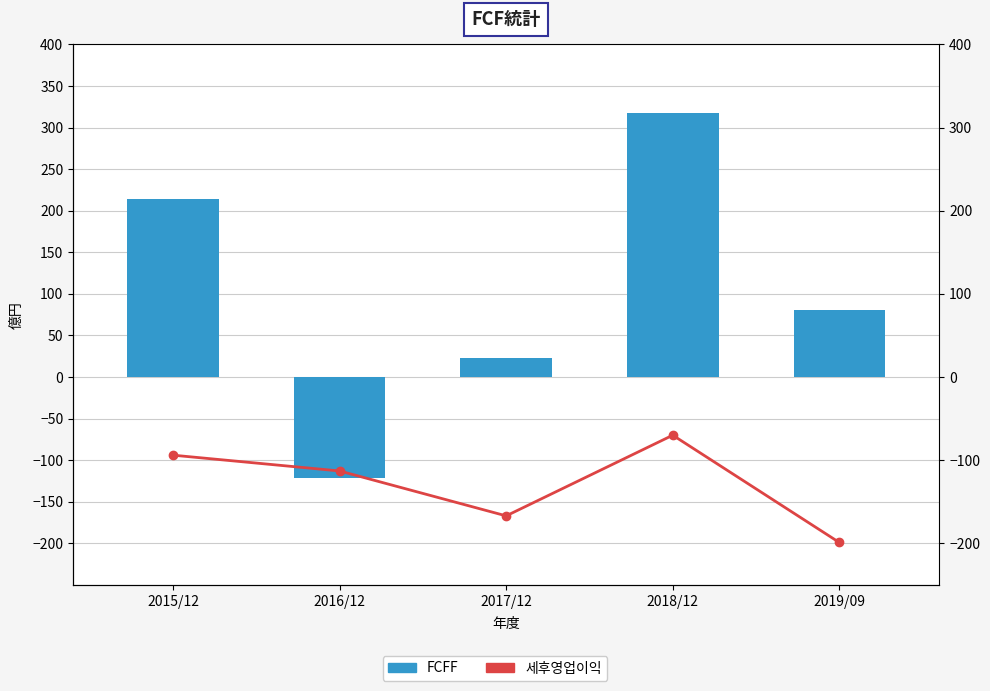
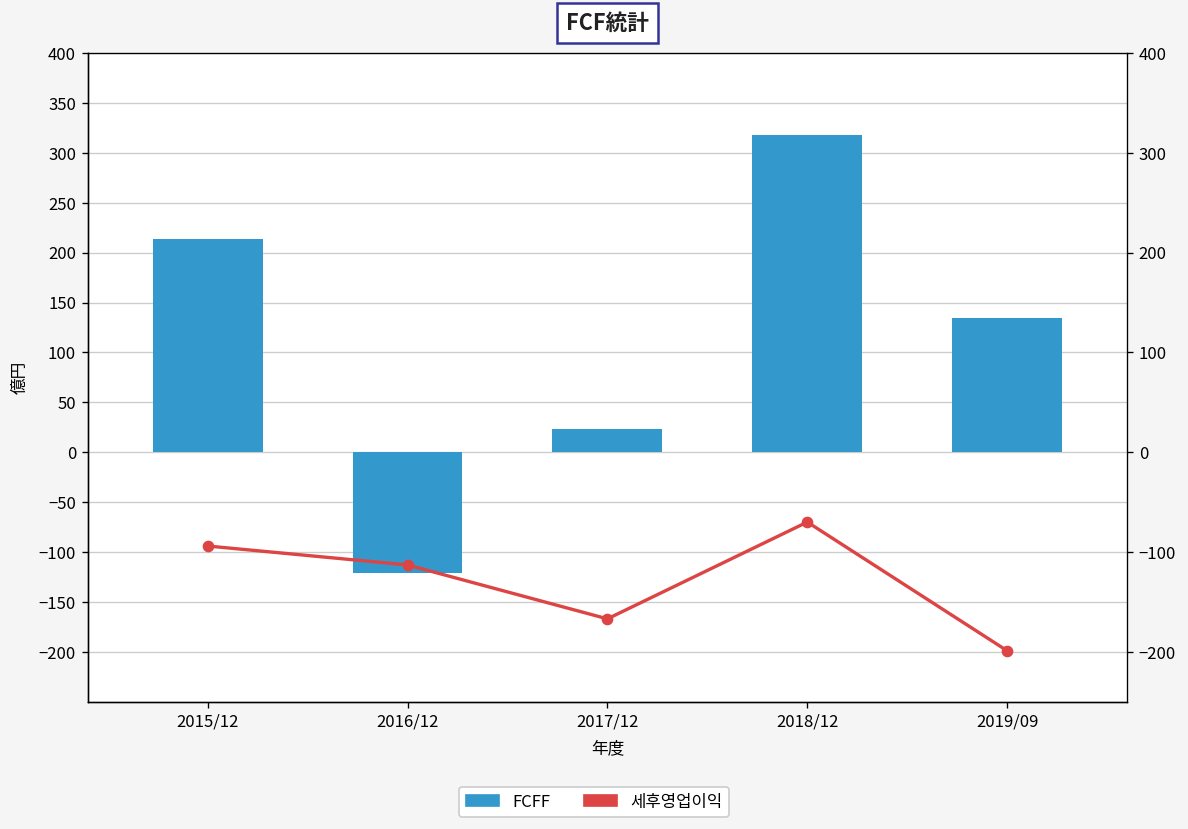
  {
    "FCFF": {
      "2015/12": 210,
      "2016/12": -120,
      "2017/12": 20,
      "2018/12": 320,
-     "2019/09": 80
+     "2019/09": 130
    },
    "세후영업이익": {
      "2015/12": -90,
      "2016/12": -110,
      "2017/12": -170,
      "2018/12": -70,
      "2019/09": -200
    }
  }
